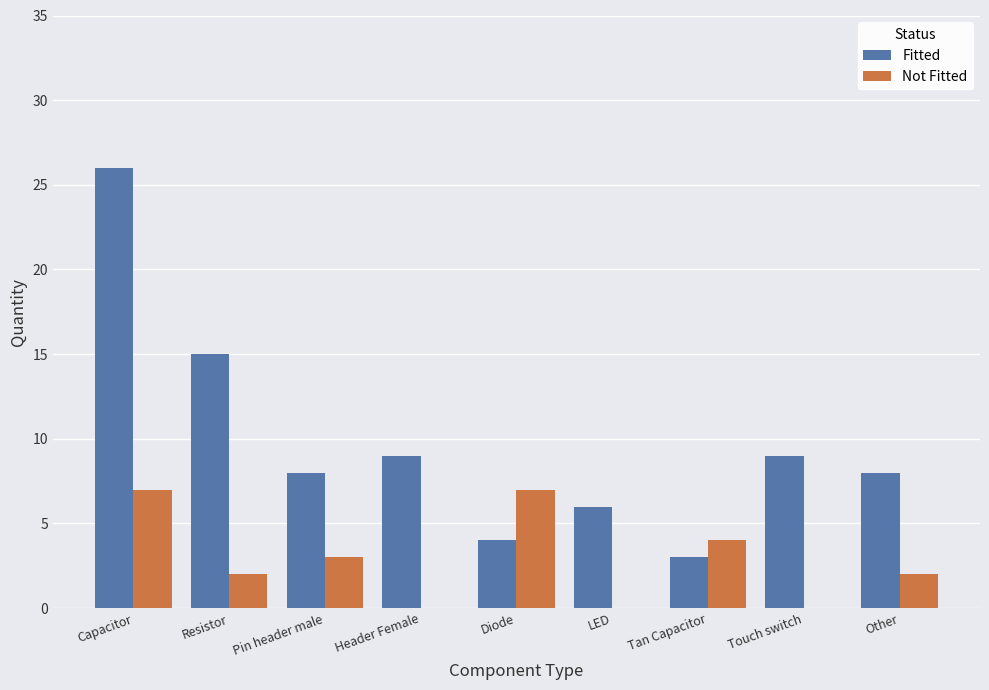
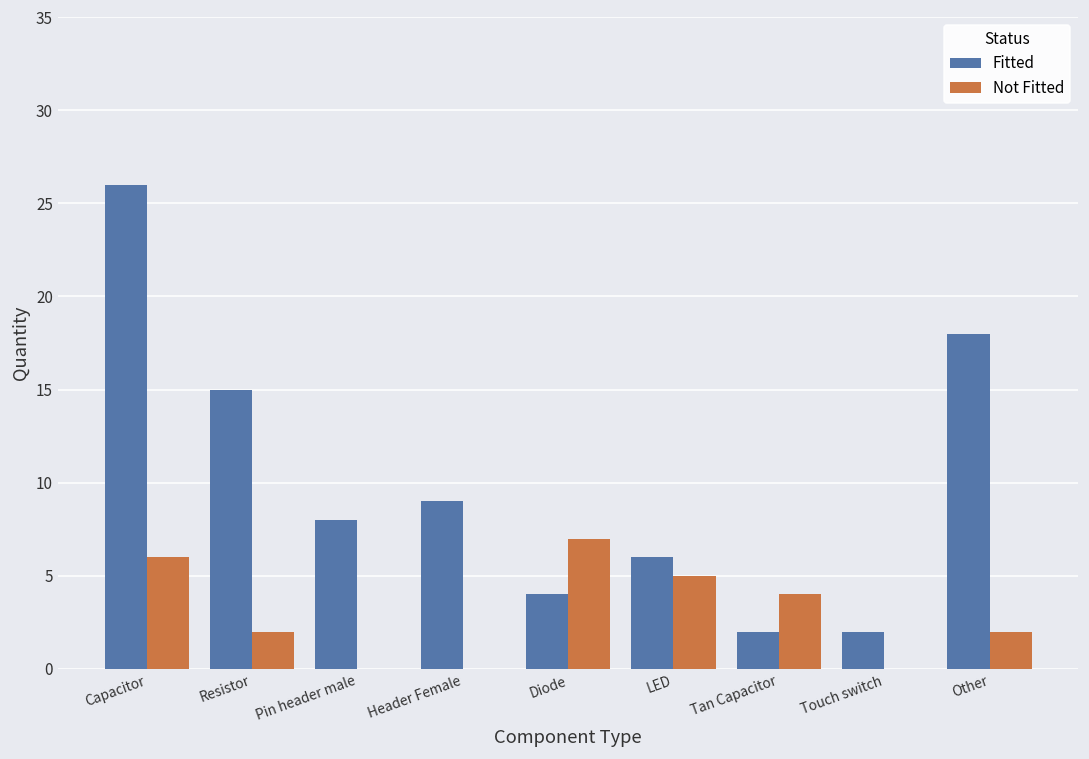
  {
    "Fitted": {
      "Capacitor": 26,
      "Resistor": 15,
      "Pin header male": 8,
      "Header Female": 9,
      "Diode": 4,
      "LED": 6,
-     "Tan Capacitor": 3,
-     "Touch switch": 9,
-     "Other": 8
+     "Tan Capacitor": 2,
+     "Touch switch": 2,
+     "Other": 18
    },
    "Not Fitted": {
-     "Capacitor": 7,
+     "Capacitor": 6,
      "Resistor": 2,
-     "Pin header male": 3,
+     "Pin header male": 0,
      "Header Female": 0,
      "Diode": 7,
-     "LED": 0,
+     "LED": 5,
      "Tan Capacitor": 4,
      "Touch switch": 0,
      "Other": 2
    }
  }
